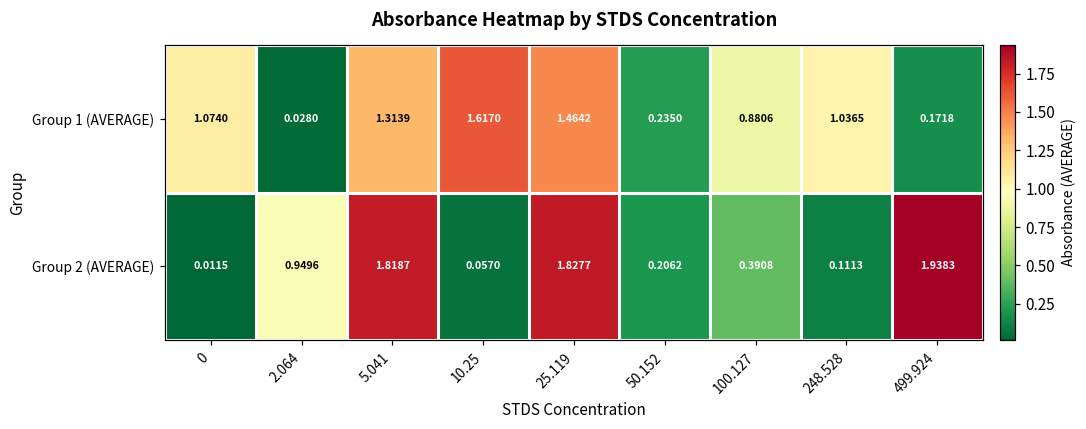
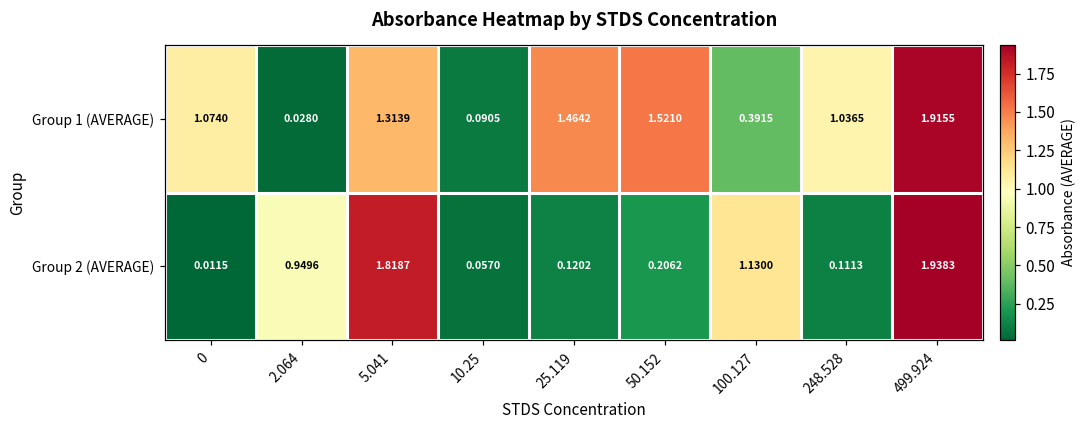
  {
    "Group 1 (AVERAGE)": {
      "0": 1.0740,
      "2.064": 0.0280,
      "5.041": 1.3139,
-     "10.25": 1.6170,
+     "10.25": 0.0905,
      "25.119": 1.4642,
-     "50.152": 0.2350,
-     "100.127": 0.8806,
+     "50.152": 1.5210,
+     "100.127": 0.3915,
      "248.528": 1.0365,
-     "499.924": 0.1718
+     "499.924": 1.9155
    },
    "Group 2 (AVERAGE)": {
      "0": 0.0115,
      "2.064": 0.9496,
      "5.041": 1.8187,
      "10.25": 0.0570,
-     "25.119": 1.8277,
+     "25.119": 0.1202,
      "50.152": 0.2062,
-     "100.127": 0.3908,
+     "100.127": 1.1300,
      "248.528": 0.1113,
      "499.924": 1.9383
    }
  }
